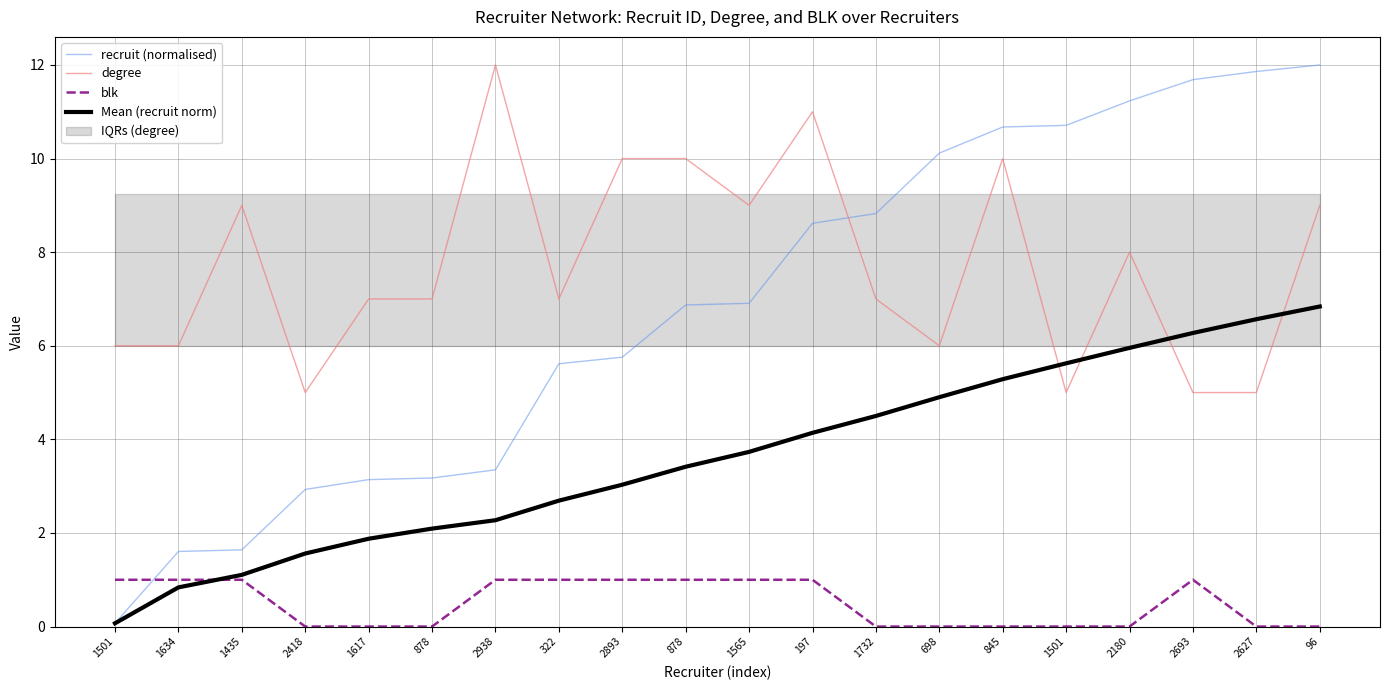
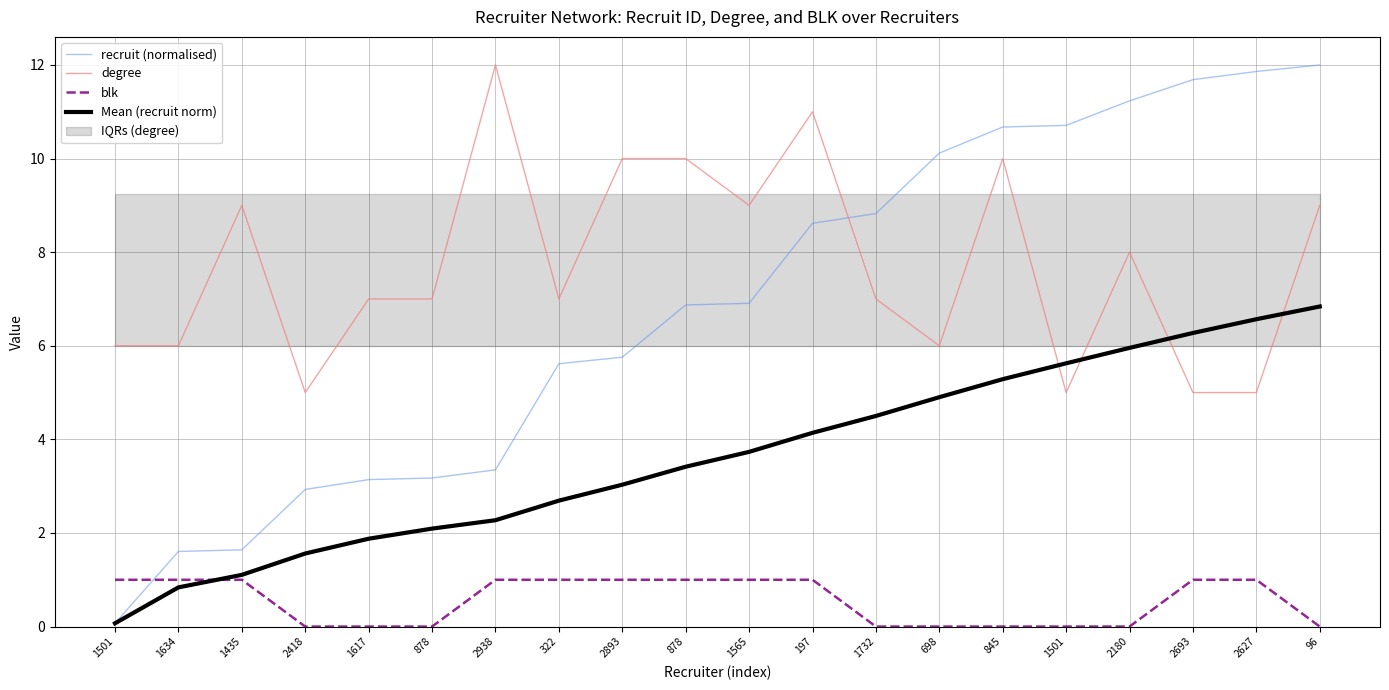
  {
    "recruit (normalised)": {
      "1634": 1.6,
      "1435": 1.6,
      "2418": 2.9,
      "1617": 3.1,
      "2938": 3.3,
      "322": 5.6,
      "2893": 5.8,
      "1565": 6.9,
      "197": 8.6,
      "1732": 8.8,
      "698": 10.1,
      "845": 10.7,
      "2180": 11.2,
      "2693": 11.7,
      "2627": 11.9,
      "96": 12
    },
    "degree": {
      "1634": 6,
      "1435": 9,
      "2418": 5,
      "1617": 7,
      "2938": 12,
      "322": 7,
      "2893": 10,
      "1565": 9,
      "197": 11,
      "1732": 7,
      "698": 6,
      "845": 10,
      "2180": 8,
      "2693": 5,
      "2627": 5,
      "96": 9
    },
    "blk": {
      "1634": 1,
      "1435": 1,
      "2418": 0,
      "1617": 0,
      "2938": 1,
      "322": 1,
      "2893": 1,
      "1565": 1,
      "197": 1,
      "1732": 0,
      "698": 0,
      "845": 0,
      "2180": 0,
      "2693": 1,
-     "2627": 0,
+     "2627": 1,
      "96": 0
    }
  }
